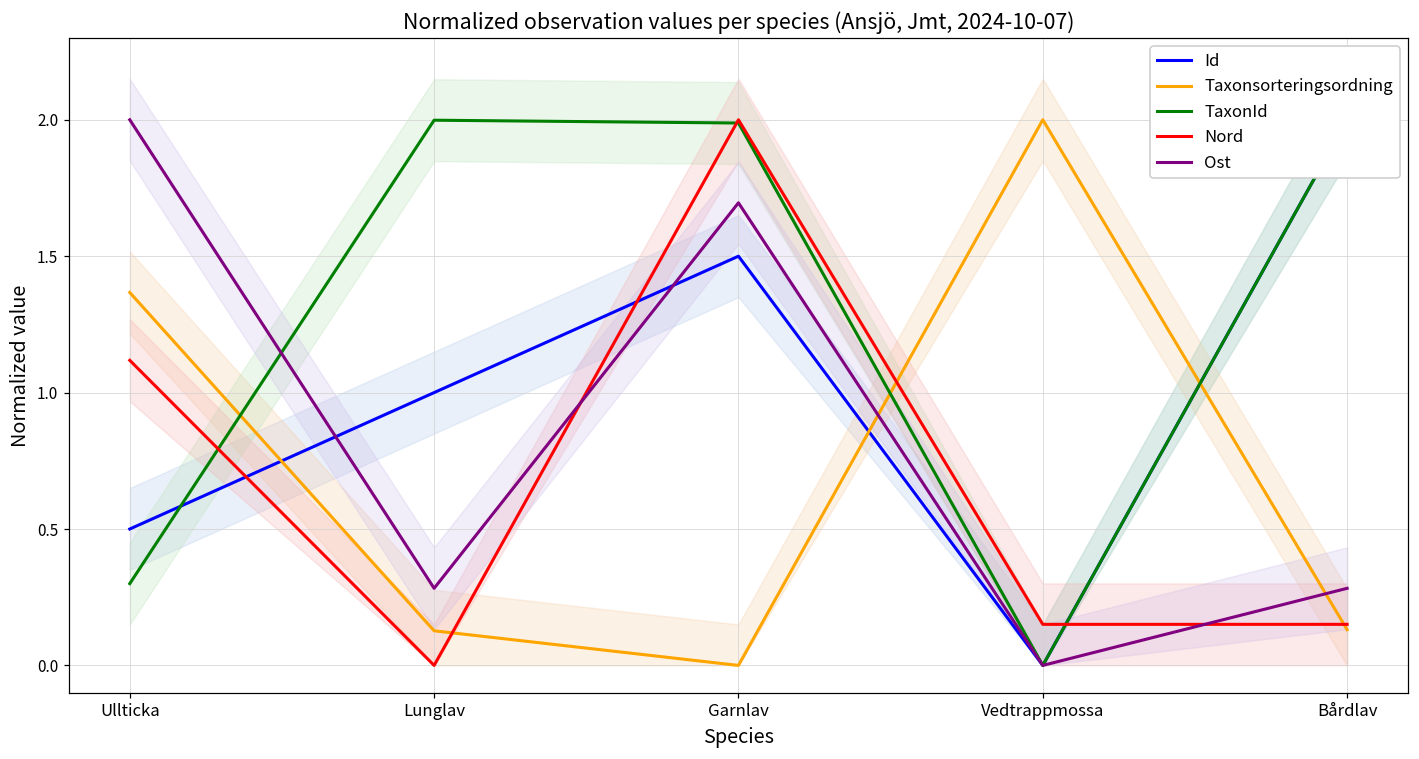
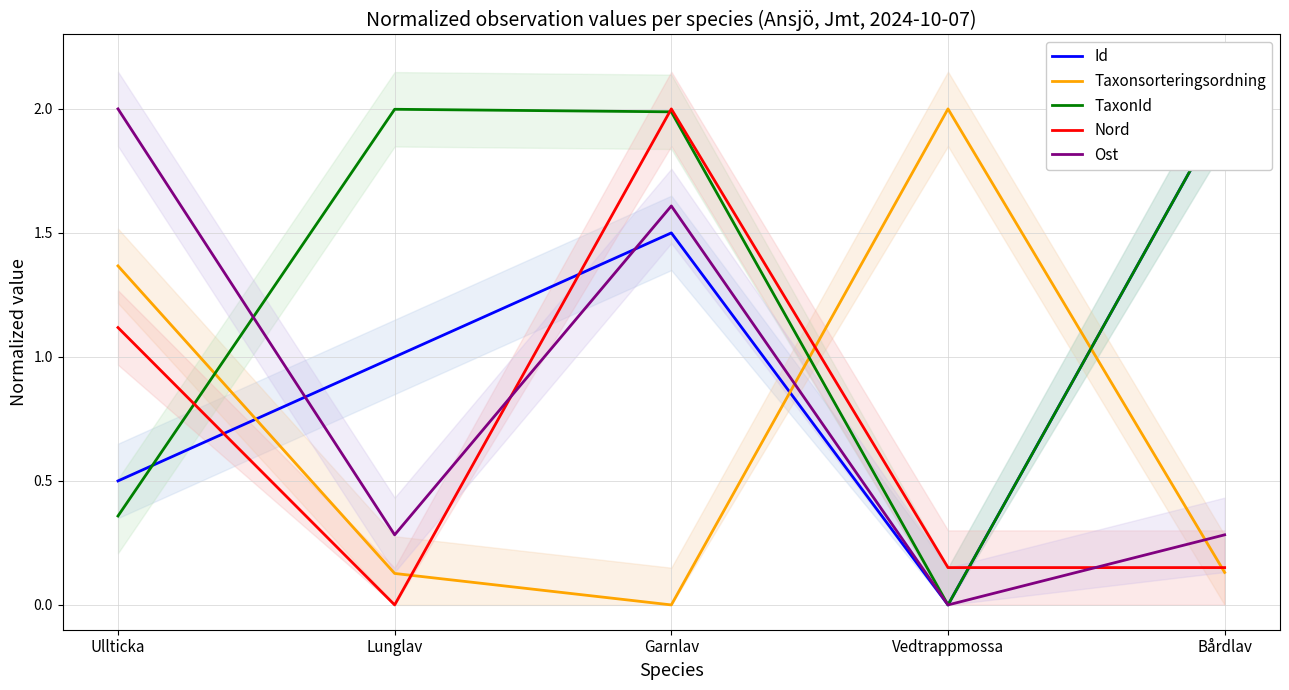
  {
    "Id": {
      "Lunglav": 1.00,
      "Garnlav": 1.50
    },
    "Taxonsorteringsordning": {
      "Ullticka": 1.37,
      "Lunglav": 0.13,
      "Garnlav": 0.00,
      "Vedtrappmossa": 2.00,
      "Bårdlav": 0.13
    },
    "TaxonId": {
-     "Ullticka": 0.30,
+     "Ullticka": 0.36,
      "Lunglav": 2.00,
      "Garnlav": 1.99
    },
    "Nord": {
      "Ullticka": 1.12,
      "Lunglav": 0.00,
      "Garnlav": 2.00,
      "Bårdlav": 0.15
    },
    "Ost": {
      "Ullticka": 2.00,
-     "Garnlav": 1.70
+     "Garnlav": 1.61
    }
  }
